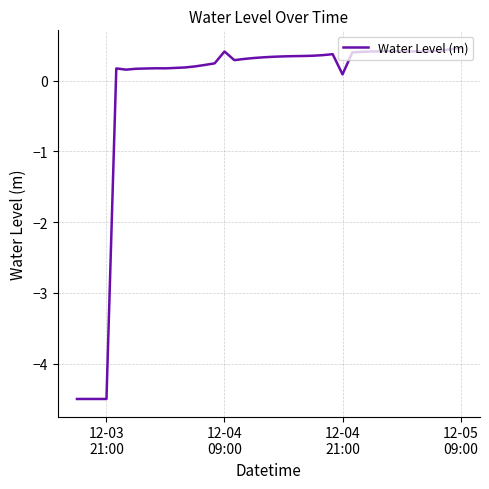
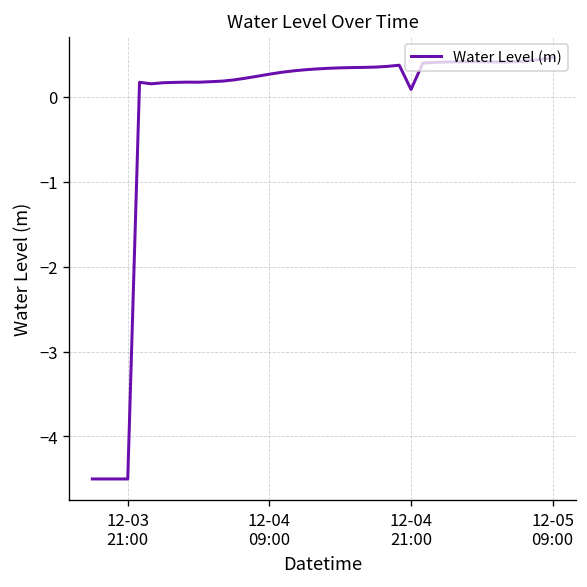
  {
    "12-03 21:00": -4.5,
-   "12-04 09:00": 0.4,
+   "12-04 09:00": 0.3,
    "12-04 21:00": 0.1
  }
